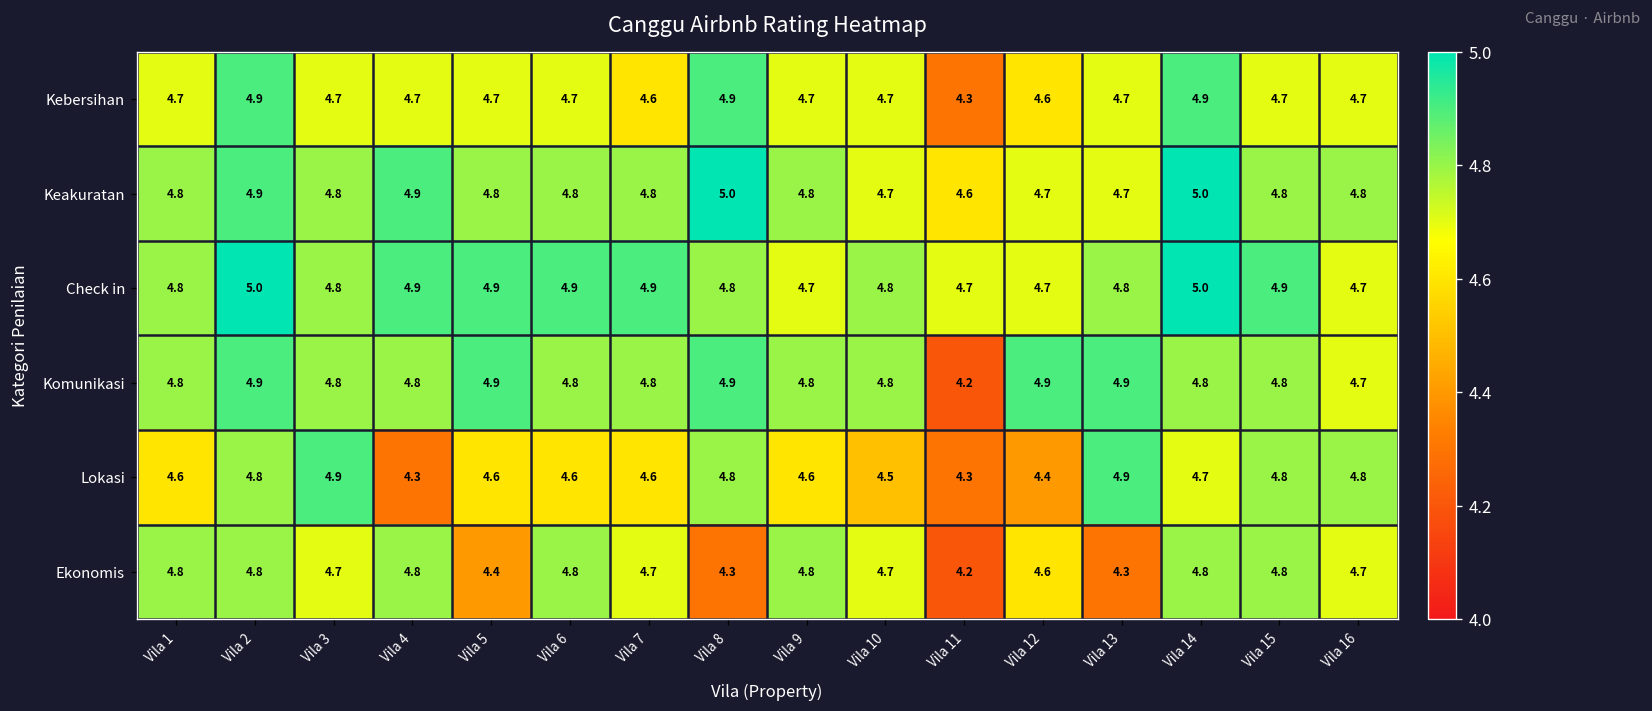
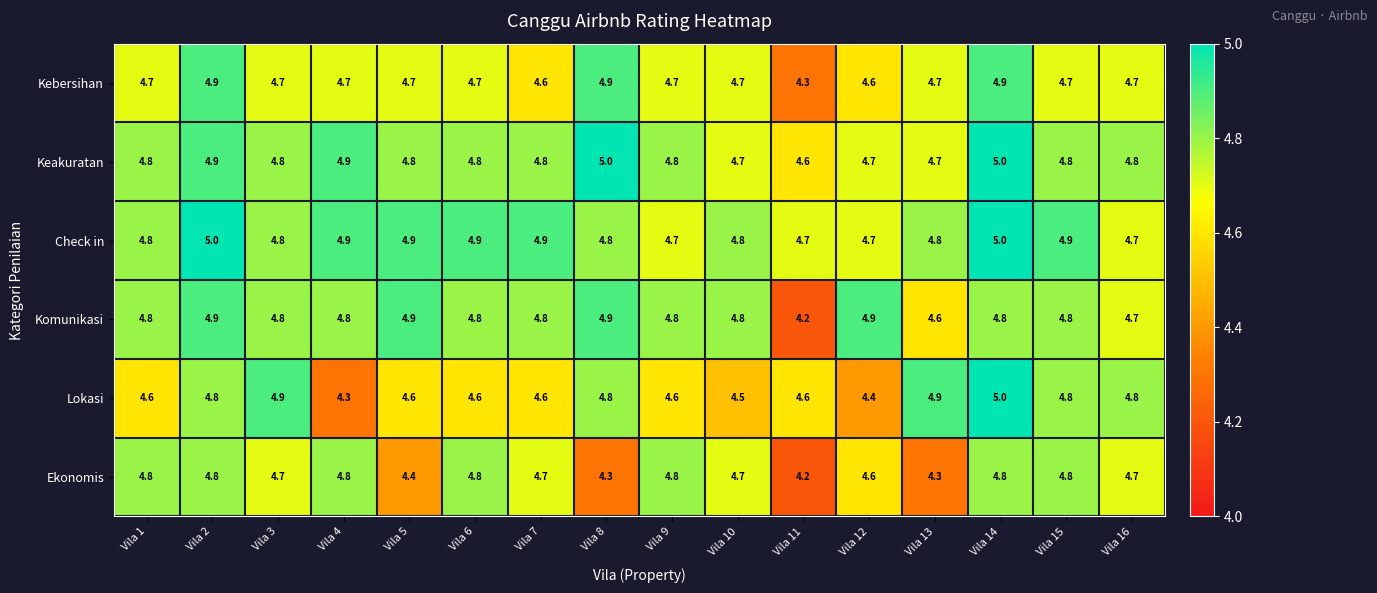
  {
    "Kebersihan": {
      "Vila 1": 4.7,
      "Vila 2": 4.9,
      "Vila 3": 4.7,
      "Vila 4": 4.7,
      "Vila 5": 4.7,
      "Vila 6": 4.7,
      "Vila 7": 4.6,
      "Vila 8": 4.9,
      "Vila 9": 4.7,
      "Vila 10": 4.7,
      "Vila 11": 4.3,
      "Vila 12": 4.6,
      "Vila 13": 4.7,
      "Vila 14": 4.9,
      "Vila 15": 4.7,
      "Vila 16": 4.7
    },
    "Keakuratan": {
      "Vila 1": 4.8,
      "Vila 2": 4.9,
      "Vila 3": 4.8,
      "Vila 4": 4.9,
      "Vila 5": 4.8,
      "Vila 6": 4.8,
      "Vila 7": 4.8,
      "Vila 8": 5.0,
      "Vila 9": 4.8,
      "Vila 10": 4.7,
      "Vila 11": 4.6,
      "Vila 12": 4.7,
      "Vila 13": 4.7,
      "Vila 14": 5.0,
      "Vila 15": 4.8,
      "Vila 16": 4.8
    },
    "Check in": {
      "Vila 1": 4.8,
      "Vila 2": 5.0,
      "Vila 3": 4.8,
      "Vila 4": 4.9,
      "Vila 5": 4.9,
      "Vila 6": 4.9,
      "Vila 7": 4.9,
      "Vila 8": 4.8,
      "Vila 9": 4.7,
      "Vila 10": 4.8,
      "Vila 11": 4.7,
      "Vila 12": 4.7,
      "Vila 13": 4.8,
      "Vila 14": 5.0,
      "Vila 15": 4.9,
      "Vila 16": 4.7
    },
    "Komunikasi": {
      "Vila 1": 4.8,
      "Vila 2": 4.9,
      "Vila 3": 4.8,
      "Vila 4": 4.8,
      "Vila 5": 4.9,
      "Vila 6": 4.8,
      "Vila 7": 4.8,
      "Vila 8": 4.9,
      "Vila 9": 4.8,
      "Vila 10": 4.8,
      "Vila 11": 4.2,
      "Vila 12": 4.9,
-     "Vila 13": 4.9,
+     "Vila 13": 4.6,
      "Vila 14": 4.8,
      "Vila 15": 4.8,
      "Vila 16": 4.7
    },
    "Lokasi": {
      "Vila 1": 4.6,
      "Vila 2": 4.8,
      "Vila 3": 4.9,
      "Vila 4": 4.3,
      "Vila 5": 4.6,
      "Vila 6": 4.6,
      "Vila 7": 4.6,
      "Vila 8": 4.8,
      "Vila 9": 4.6,
      "Vila 10": 4.5,
-     "Vila 11": 4.3,
+     "Vila 11": 4.6,
      "Vila 12": 4.4,
      "Vila 13": 4.9,
-     "Vila 14": 4.7,
+     "Vila 14": 5.0,
      "Vila 15": 4.8,
      "Vila 16": 4.8
    },
    "Ekonomis": {
      "Vila 1": 4.8,
      "Vila 2": 4.8,
      "Vila 3": 4.7,
      "Vila 4": 4.8,
      "Vila 5": 4.4,
      "Vila 6": 4.8,
      "Vila 7": 4.7,
      "Vila 8": 4.3,
      "Vila 9": 4.8,
      "Vila 10": 4.7,
      "Vila 11": 4.2,
      "Vila 12": 4.6,
      "Vila 13": 4.3,
      "Vila 14": 4.8,
      "Vila 15": 4.8,
      "Vila 16": 4.7
    }
  }
